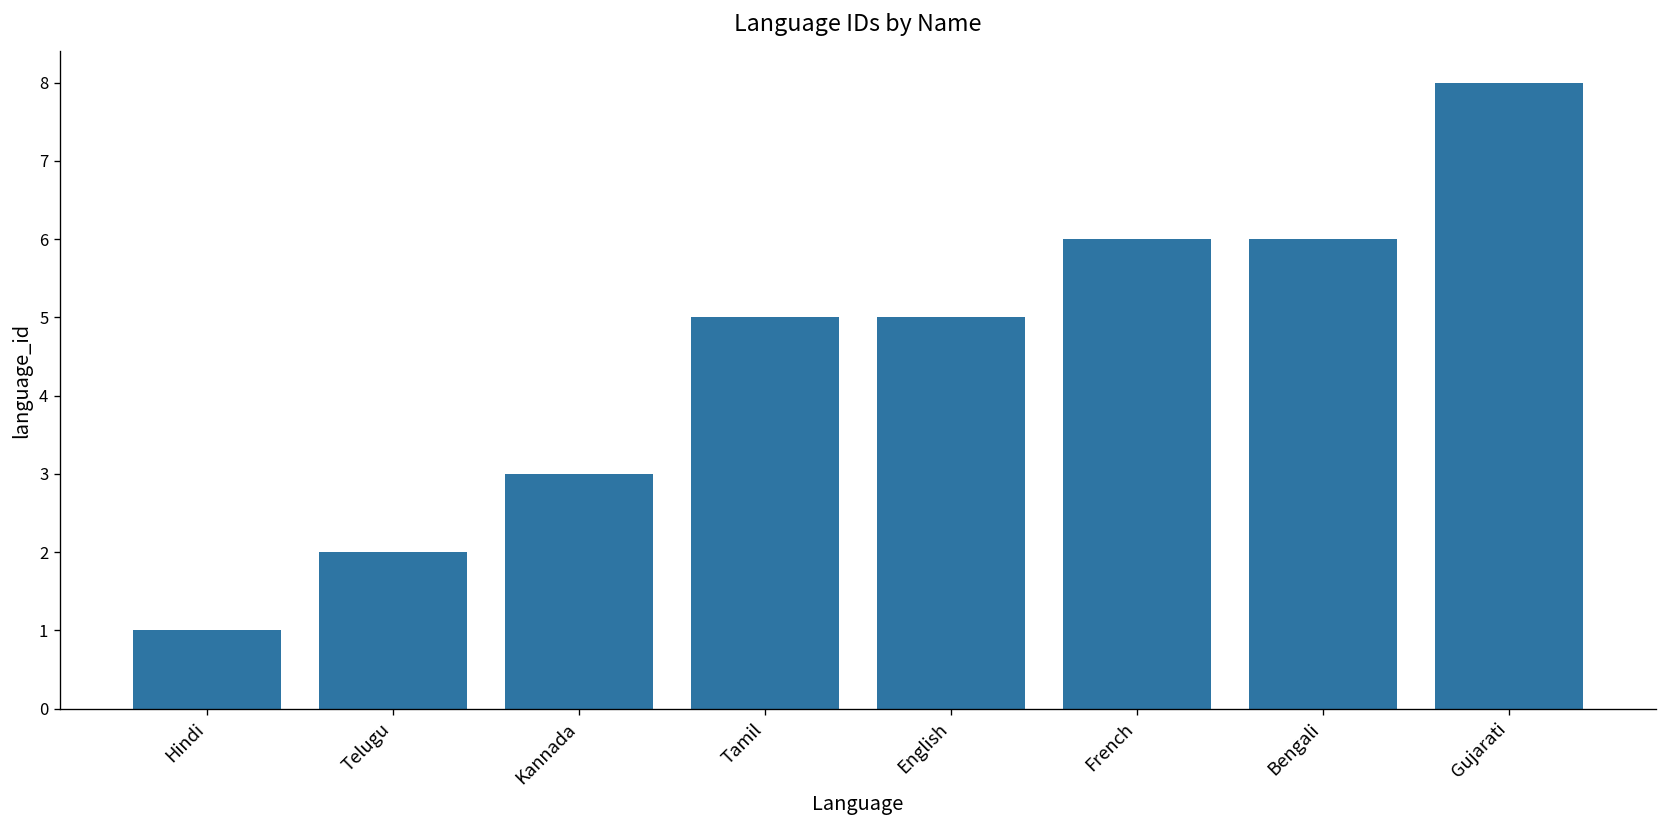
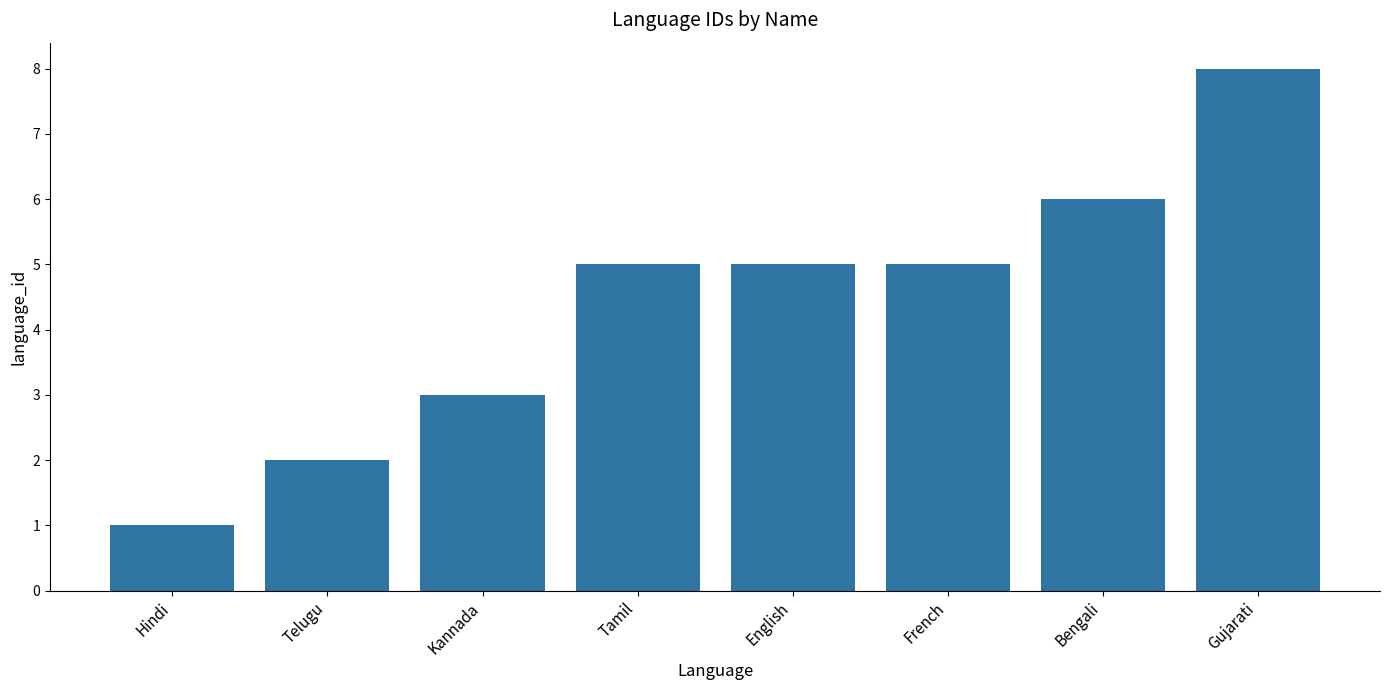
  {
    "Hindi": 1,
    "Telugu": 2,
    "Kannada": 3,
    "Tamil": 5,
    "English": 5,
-   "French": 6,
+   "French": 5,
    "Bengali": 6,
    "Gujarati": 8
  }
